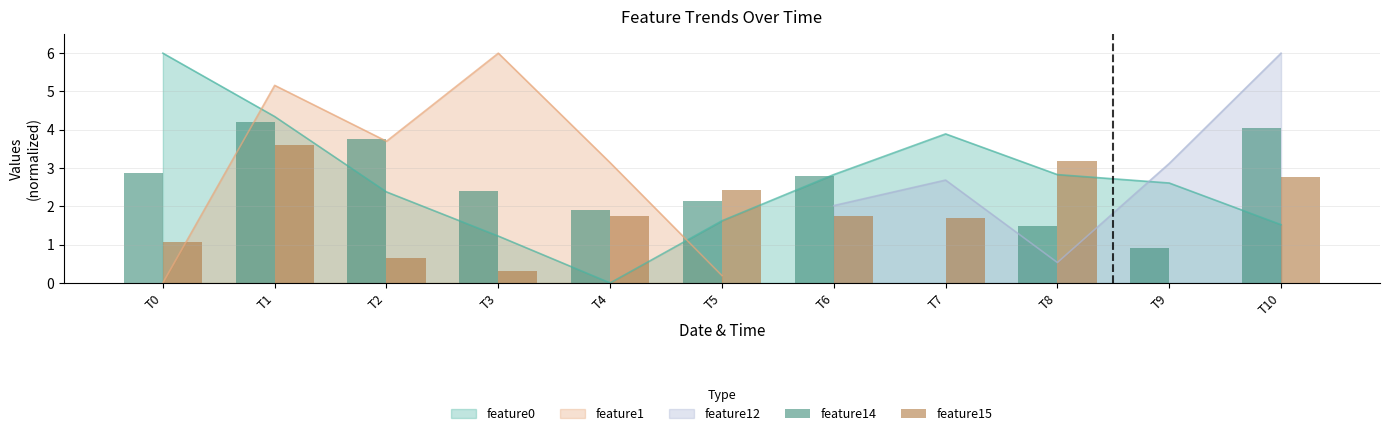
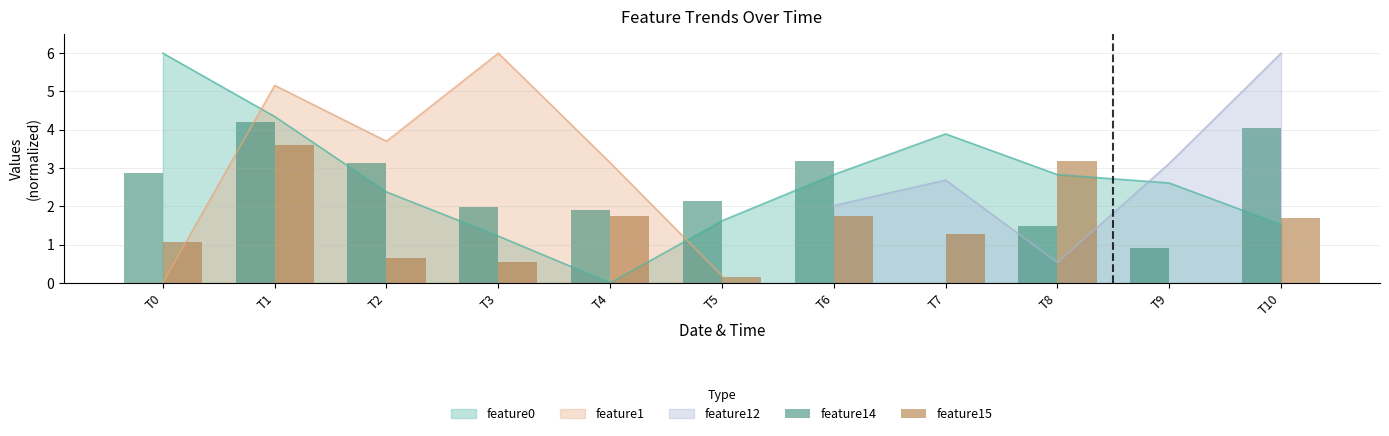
  {
    "feature14": {
      "T0": 2.9,
      "T1": 4.2,
-     "T2": 3.8,
-     "T3": 2.4,
+     "T2": 3.1,
+     "T3": 2.0,
      "T4": 1.9,
      "T5": 2.1,
-     "T6": 2.8,
+     "T6": 3.2,
      "T7": 0.0,
      "T8": 1.5,
      "T9": 0.9,
      "T10": 4.0
    },
    "feature15": {
      "T0": 1.1,
      "T1": 3.6,
      "T2": 0.7,
-     "T3": 0.3,
+     "T3": 0.5,
      "T4": 1.8,
-     "T5": 2.4,
+     "T5": 0.2,
      "T6": 1.8,
-     "T7": 1.7,
+     "T7": 1.3,
      "T8": 3.2,
      "T9": 0.0,
-     "T10": 2.8
+     "T10": 1.7
    }
  }
